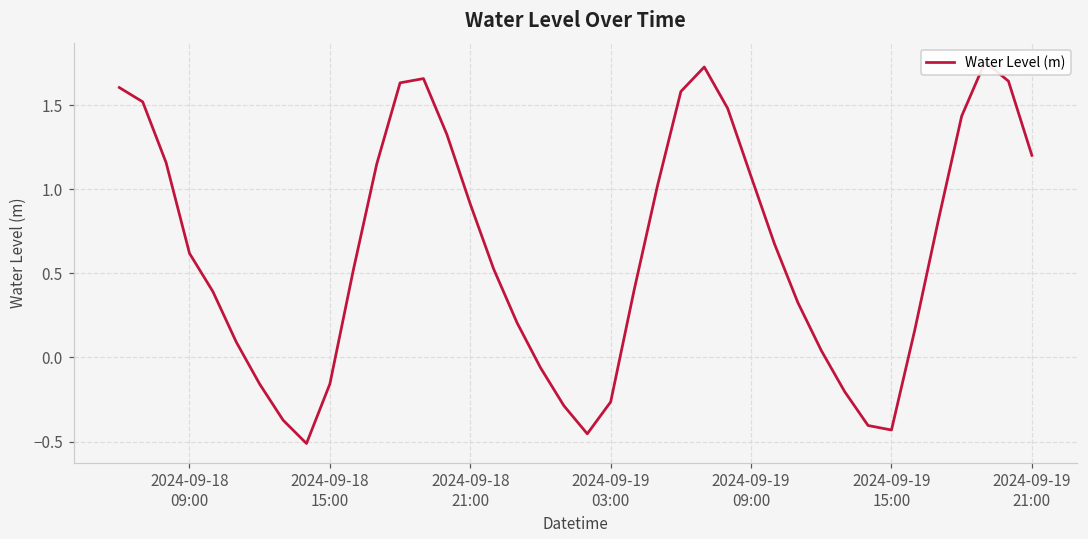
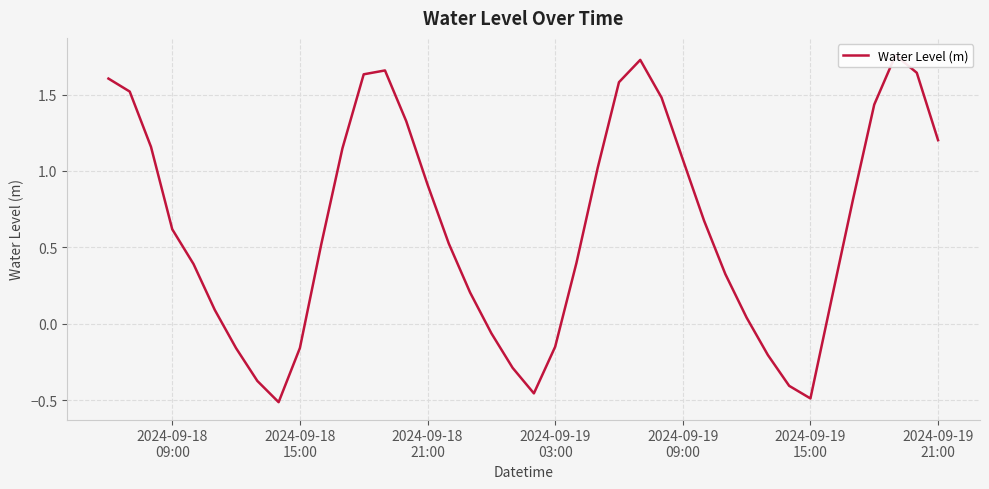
  {
    "2024-09-18 09:00": 0.62,
    "2024-09-18 15:00": -0.16,
    "2024-09-18 21:00": 0.91,
-   "2024-09-19 03:00": -0.26,
+   "2024-09-19 03:00": -0.15,
    "2024-09-19 09:00": 1.08,
-   "2024-09-19 15:00": -0.43,
+   "2024-09-19 15:00": -0.49,
    "2024-09-19 21:00": 1.20
  }
